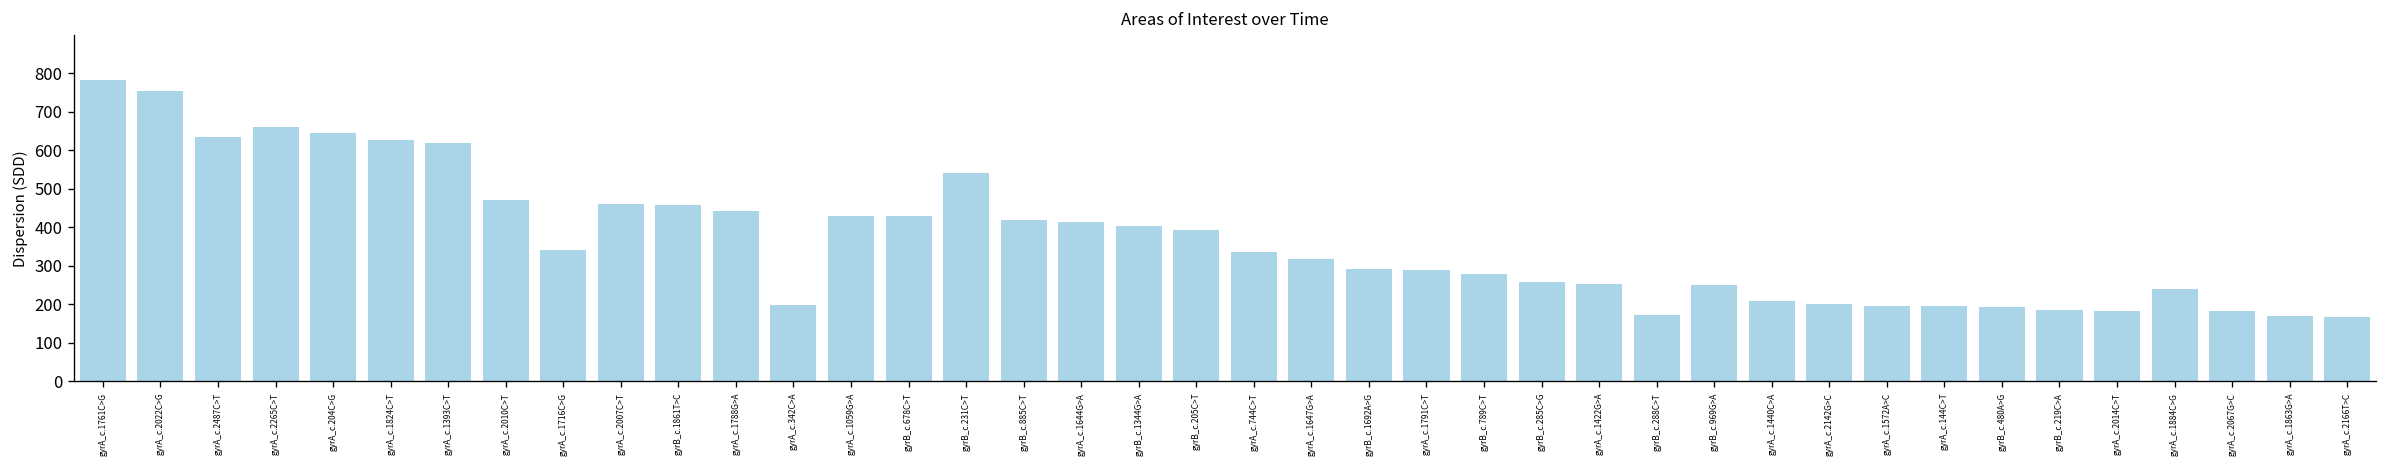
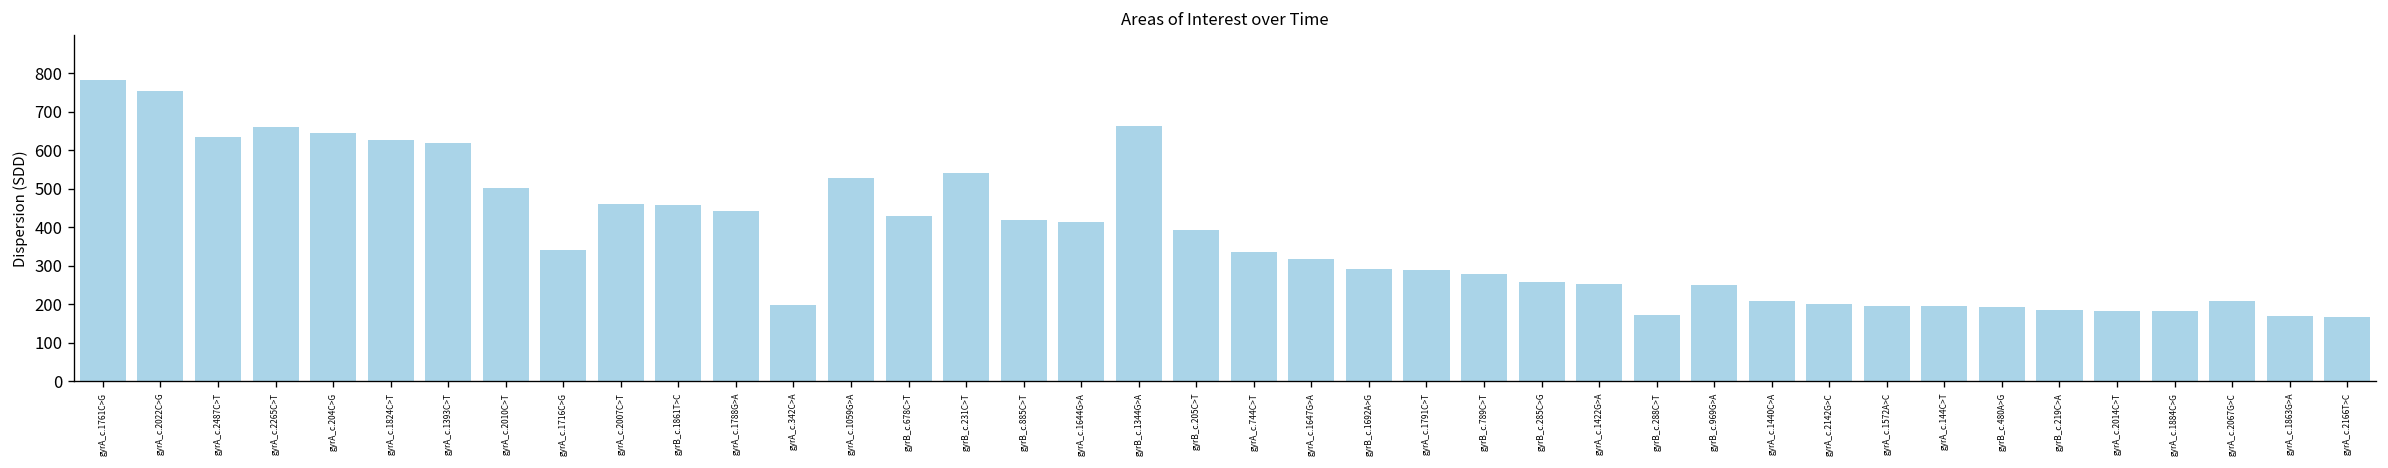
  {
    "gyrA_c.1761C>G": 780,
    "gyrA_c.2022C>G": 750,
    "gyrA_c.2487C>T": 640,
    "gyrA_c.2265C>T": 660,
    "gyrA_c.204C>G": 640,
    "gyrA_c.1824C>T": 630,
    "gyrA_c.1393C>T": 620,
-   "gyrA_c.2010C>T": 470,
+   "gyrA_c.2010C>T": 500,
    "gyrA_c.1716C>G": 340,
    "gyrA_c.2007C>T": 460,
    "gyrB_c.1861T>C": 460,
    "gyrA_c.1788G>A": 440,
    "gyrA_c.342C>A": 200,
-   "gyrA_c.1059G>A": 430,
+   "gyrA_c.1059G>A": 530,
    "gyrB_c.678C>T": 430,
    "gyrB_c.231C>T": 540,
    "gyrB_c.885C>T": 420,
    "gyrA_c.1644G>A": 410,
-   "gyrB_c.1344G>A": 400,
+   "gyrB_c.1344G>A": 660,
    "gyrB_c.205C>T": 390,
    "gyrA_c.744C>T": 340,
    "gyrA_c.1647G>A": 320,
    "gyrB_c.1692A>G": 290,
    "gyrA_c.1791C>T": 290,
    "gyrB_c.789C>T": 280,
    "gyrB_c.285C>G": 260,
    "gyrA_c.1422G>A": 250,
    "gyrB_c.288C>T": 170,
    "gyrB_c.969G>A": 250,
    "gyrA_c.1440C>A": 210,
    "gyrA_c.2142G>C": 200,
    "gyrA_c.1572A>C": 190,
    "gyrA_c.144C>T": 190,
    "gyrB_c.480A>G": 190,
    "gyrB_c.219C>A": 180,
    "gyrA_c.2014C>T": 180,
-   "gyrA_c.1884C>G": 240,
-   "gyrA_c.2067G>C": 180,
+   "gyrA_c.1884C>G": 180,
+   "gyrA_c.2067G>C": 210,
    "gyrA_c.1863G>A": 170,
    "gyrA_c.2166T>C": 170
  }
